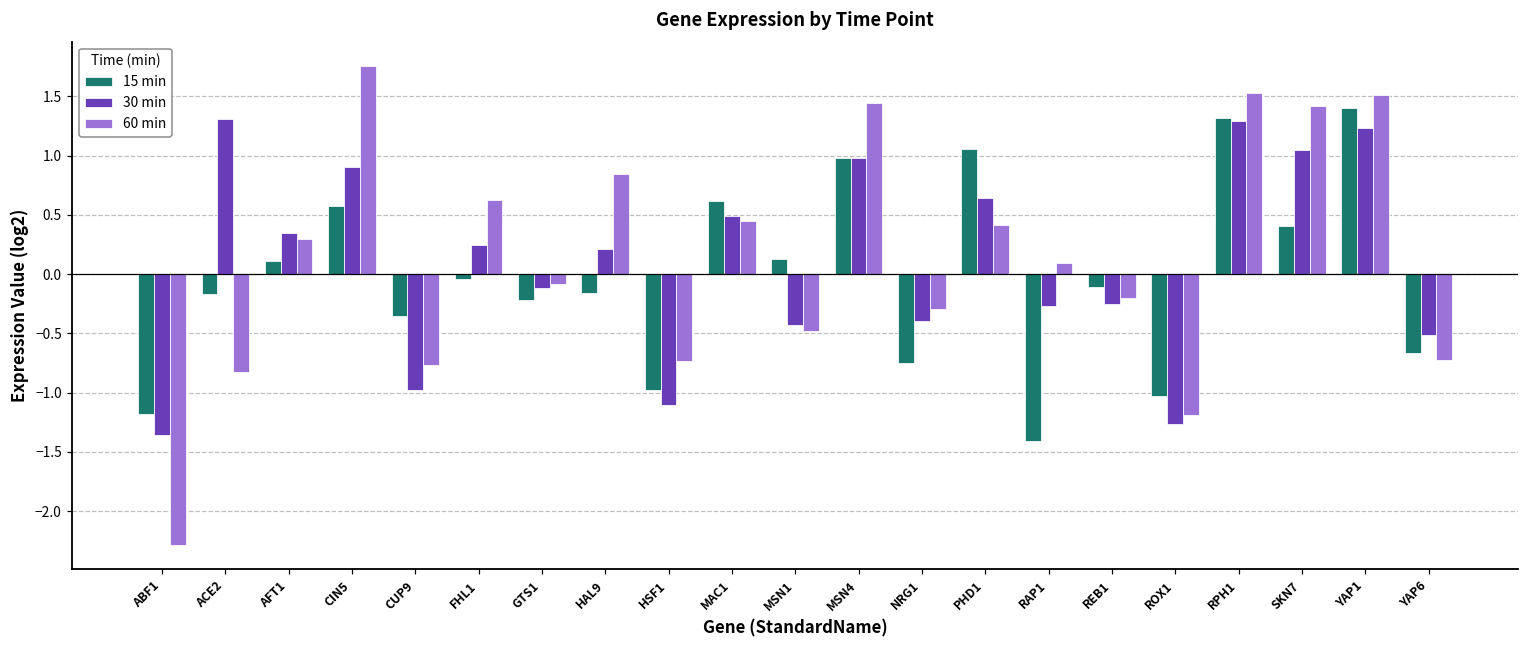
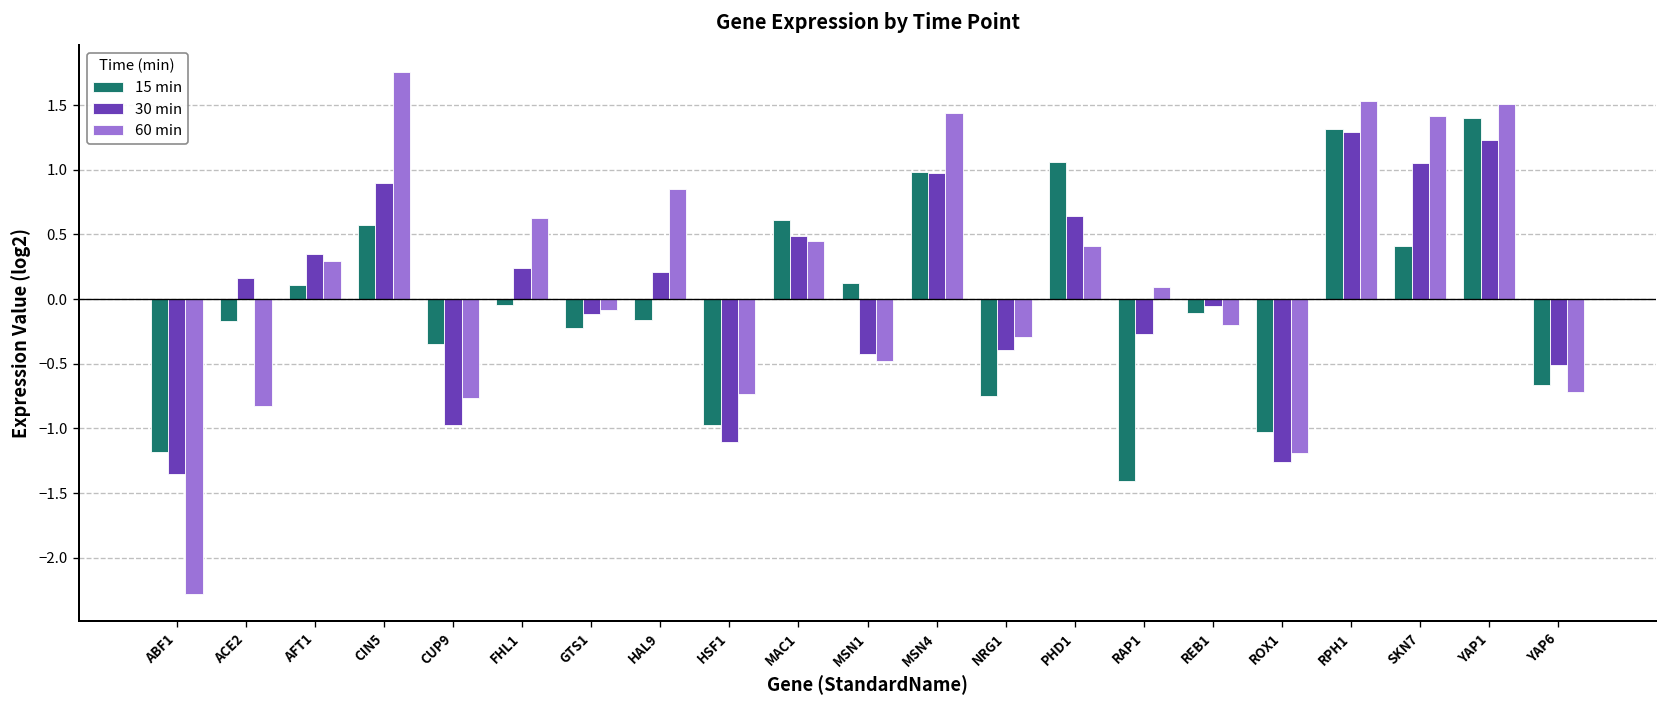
  {
    "15 min": {
      "ABF1": -1.18,
      "ACE2": -0.17,
      "AFT1": 0.11,
      "CIN5": 0.57,
      "CUP9": -0.35,
      "FHL1": -0.04,
      "GTS1": -0.22,
      "HAL9": -0.16,
      "HSF1": -0.98,
      "MAC1": 0.61,
      "MSN1": 0.12,
      "MSN4": 0.98,
      "NRG1": -0.75,
      "PHD1": 1.06,
      "RAP1": -1.41,
      "REB1": -0.11,
      "ROX1": -1.03,
      "RPH1": 1.32,
      "SKN7": 0.41,
      "YAP1": 1.40,
      "YAP6": -0.66
    },
    "30 min": {
      "ABF1": -1.36,
-     "ACE2": 1.30,
+     "ACE2": 0.16,
      "AFT1": 0.35,
      "CIN5": 0.90,
      "CUP9": -0.98,
      "FHL1": 0.24,
      "GTS1": -0.12,
      "HAL9": 0.21,
      "HSF1": -1.10,
      "MAC1": 0.49,
      "MSN1": -0.43,
      "MSN4": 0.98,
      "NRG1": -0.40,
      "PHD1": 0.64,
      "RAP1": -0.27,
-     "REB1": -0.25,
+     "REB1": -0.05,
      "ROX1": -1.26,
      "RPH1": 1.29,
      "SKN7": 1.05,
      "YAP1": 1.23,
      "YAP6": -0.51
    },
    "60 min": {
      "ABF1": -2.28,
      "ACE2": -0.83,
      "AFT1": 0.30,
      "CIN5": 1.76,
      "CUP9": -0.76,
      "FHL1": 0.63,
      "GTS1": -0.09,
      "HAL9": 0.85,
      "HSF1": -0.73,
      "MAC1": 0.45,
      "MSN1": -0.48,
      "MSN4": 1.44,
      "NRG1": -0.29,
      "PHD1": 0.41,
      "RAP1": 0.09,
      "REB1": -0.20,
      "ROX1": -1.19,
      "RPH1": 1.53,
      "SKN7": 1.42,
      "YAP1": 1.51,
      "YAP6": -0.72
    }
  }
